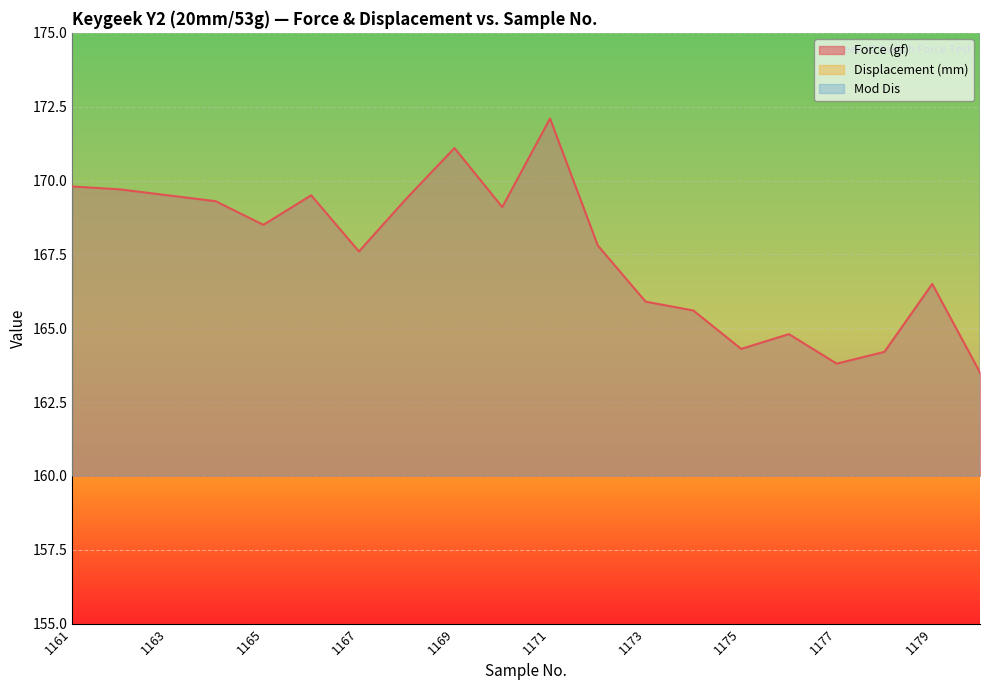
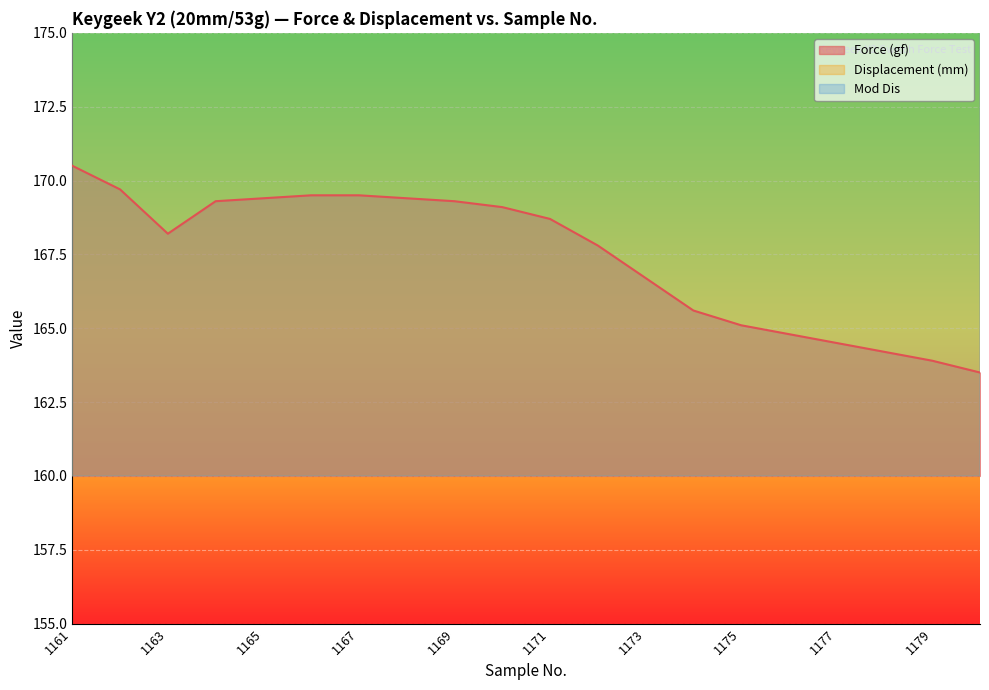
  {
    "Force (gf)": {
-     "1161": 169.8,
-     "1163": 169.5,
-     "1165": 168.5,
-     "1167": 167.6,
-     "1169": 171.1,
-     "1171": 172.1,
-     "1173": 165.9,
-     "1175": 164.3,
-     "1177": 163.8,
-     "1179": 166.5
+     "1161": 170.5,
+     "1163": 168.2,
+     "1165": 169.4,
+     "1167": 169.5,
+     "1169": 169.3,
+     "1171": 168.7,
+     "1173": 166.7,
+     "1175": 165.1,
+     "1177": 164.5,
+     "1179": 163.9
    }
  }
